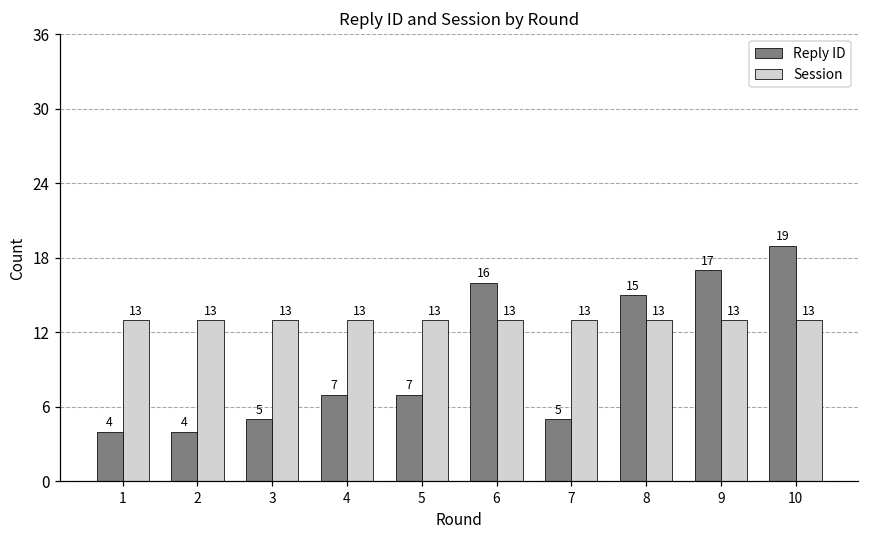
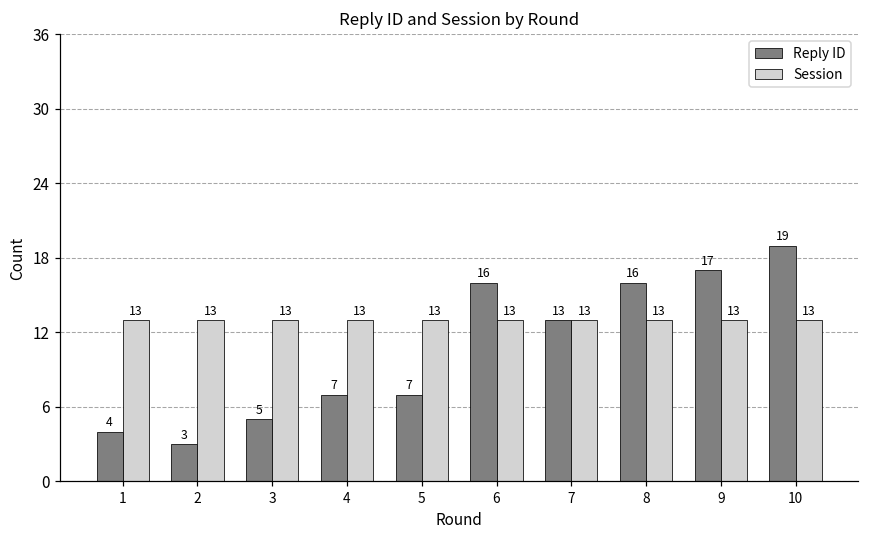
  {
    "Reply ID": {
      "1": 4,
-     "2": 4,
+     "2": 3,
      "3": 5,
      "4": 7,
      "5": 7,
      "6": 16,
-     "7": 5,
-     "8": 15,
+     "7": 13,
+     "8": 16,
      "9": 17,
      "10": 19
    },
    "Session": {
      "1": 13,
      "2": 13,
      "3": 13,
      "4": 13,
      "5": 13,
      "6": 13,
      "7": 13,
      "8": 13,
      "9": 13,
      "10": 13
    }
  }
